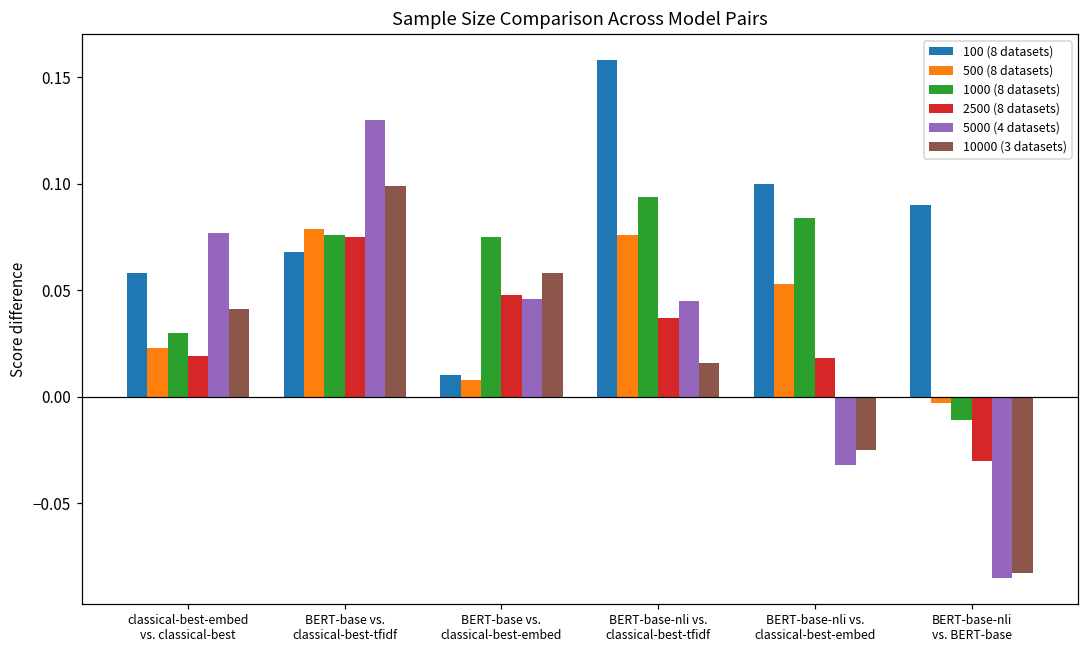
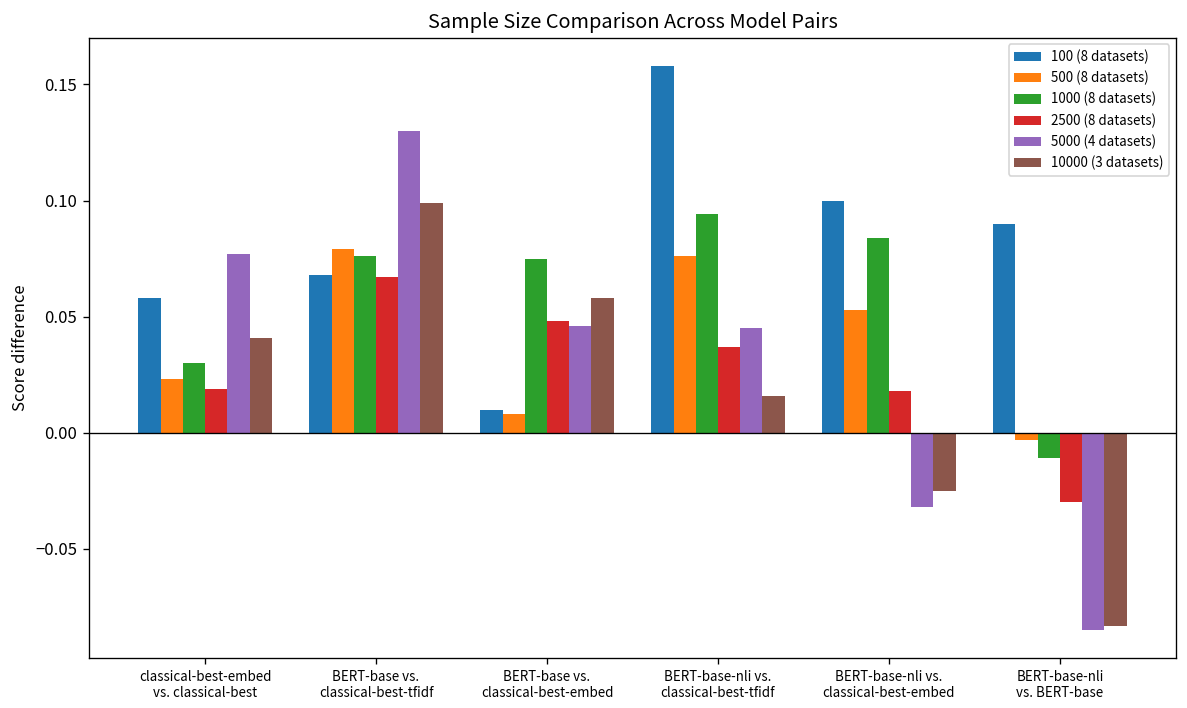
  {
    "100 (8 datasets)": {
      "classical-best-embed vs. classical-best": 0.058,
      "BERT-base vs. classical-best-tfidf": 0.068,
      "BERT-base vs. classical-best-embed": 0.010,
      "BERT-base-nli vs. classical-best-tfidf": 0.158,
      "BERT-base-nli vs. classical-best-embed": 0.100,
      "BERT-base-nli vs. BERT-base": 0.090
    },
    "500 (8 datasets)": {
      "classical-best-embed vs. classical-best": 0.023,
      "BERT-base vs. classical-best-tfidf": 0.079,
      "BERT-base vs. classical-best-embed": 0.008,
      "BERT-base-nli vs. classical-best-tfidf": 0.076,
      "BERT-base-nli vs. classical-best-embed": 0.053,
      "BERT-base-nli vs. BERT-base": -0.003
    },
    "1000 (8 datasets)": {
      "classical-best-embed vs. classical-best": 0.030,
      "BERT-base vs. classical-best-tfidf": 0.076,
      "BERT-base vs. classical-best-embed": 0.075,
      "BERT-base-nli vs. classical-best-tfidf": 0.094,
      "BERT-base-nli vs. classical-best-embed": 0.084,
      "BERT-base-nli vs. BERT-base": -0.011
    },
    "2500 (8 datasets)": {
      "classical-best-embed vs. classical-best": 0.019,
-     "BERT-base vs. classical-best-tfidf": 0.075,
+     "BERT-base vs. classical-best-tfidf": 0.067,
      "BERT-base vs. classical-best-embed": 0.048,
      "BERT-base-nli vs. classical-best-tfidf": 0.037,
      "BERT-base-nli vs. classical-best-embed": 0.018,
      "BERT-base-nli vs. BERT-base": -0.030
    },
    "5000 (4 datasets)": {
      "classical-best-embed vs. classical-best": 0.077,
      "BERT-base vs. classical-best-tfidf": 0.130,
      "BERT-base vs. classical-best-embed": 0.046,
      "BERT-base-nli vs. classical-best-tfidf": 0.045,
      "BERT-base-nli vs. classical-best-embed": -0.032,
      "BERT-base-nli vs. BERT-base": -0.085
    },
    "10000 (3 datasets)": {
      "classical-best-embed vs. classical-best": 0.041,
      "BERT-base vs. classical-best-tfidf": 0.099,
      "BERT-base vs. classical-best-embed": 0.058,
      "BERT-base-nli vs. classical-best-tfidf": 0.016,
      "BERT-base-nli vs. classical-best-embed": -0.025,
      "BERT-base-nli vs. BERT-base": -0.083
    }
  }
